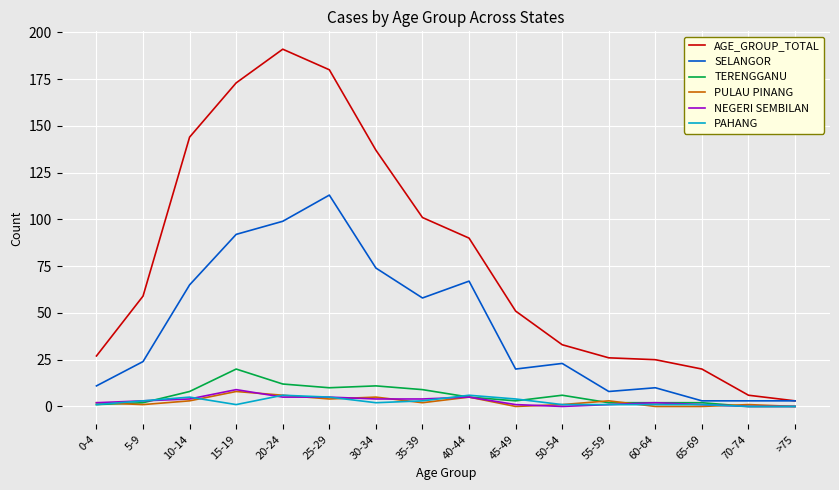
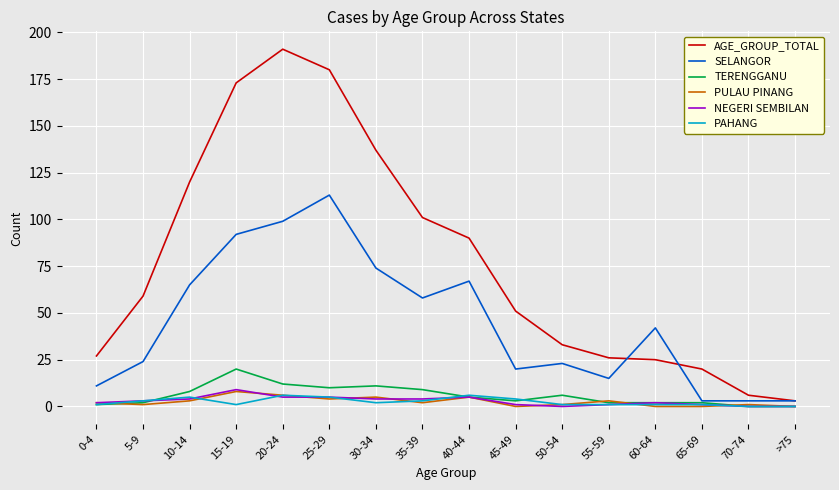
  {
    "AGE_GROUP_TOTAL": {
      "0-4": 27,
      "5-9": 59,
-     "10-14": 144,
+     "10-14": 120,
      "15-19": 173,
      "20-24": 191,
      "25-29": 180,
      "30-34": 137,
      "35-39": 101,
      "40-44": 90,
      "45-49": 51,
      "50-54": 33,
      "55-59": 26,
      "60-64": 25,
      "65-69": 20,
      "70-74": 6
    },
    "SELANGOR": {
      "0-4": 11,
      "5-9": 24,
      "10-14": 65,
      "15-19": 92,
      "20-24": 99,
      "25-29": 113,
      "30-34": 74,
      "35-39": 58,
      "40-44": 67,
      "45-49": 20,
      "50-54": 23,
-     "55-59": 8,
-     "60-64": 10,
+     "55-59": 15,
+     "60-64": 42,
      "70-74": 3
    },
    "TERENGGANU": {
      "10-14": 8,
      "15-19": 20,
      "20-24": 12,
      "25-29": 10,
      "30-34": 11,
      "35-39": 9,
      "50-54": 6
    },
    "PAHANG": {
      "15-19": 1,
      "30-34": 2
    }
  }
